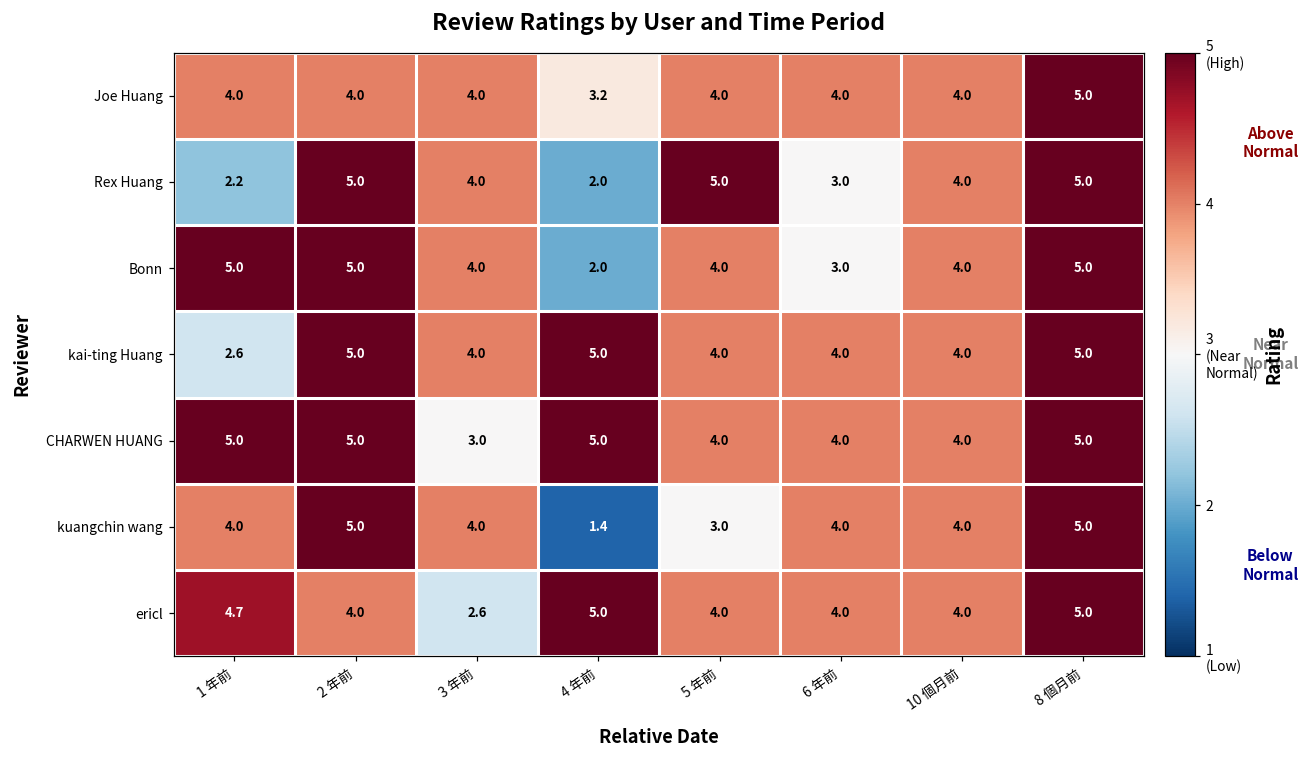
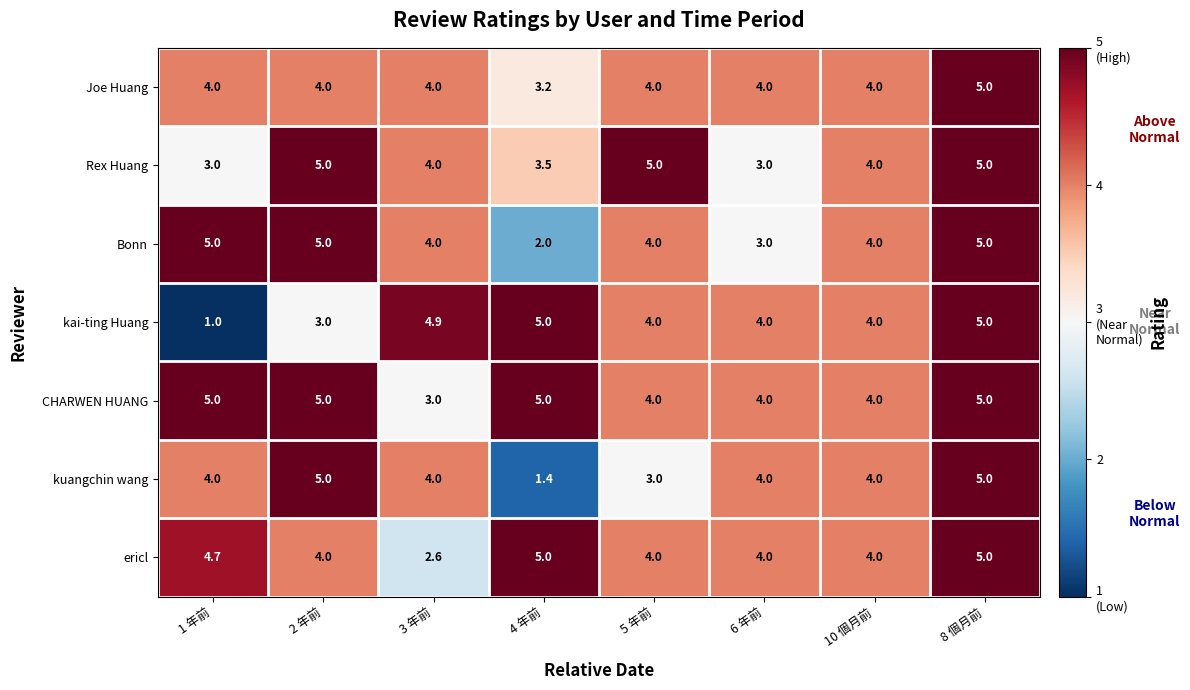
  {
    "Joe Huang": {
      "1 年前": 4.0,
      "2 年前": 4.0,
      "3 年前": 4.0,
      "4 年前": 3.2,
      "5 年前": 4.0,
      "6 年前": 4.0,
      "10 個月前": 4.0,
      "8 個月前": 5.0
    },
    "Rex Huang": {
-     "1 年前": 2.2,
+     "1 年前": 3.0,
      "2 年前": 5.0,
      "3 年前": 4.0,
-     "4 年前": 2.0,
+     "4 年前": 3.5,
      "5 年前": 5.0,
      "6 年前": 3.0,
      "10 個月前": 4.0,
      "8 個月前": 5.0
    },
    "Bonn": {
      "1 年前": 5.0,
      "2 年前": 5.0,
      "3 年前": 4.0,
      "4 年前": 2.0,
      "5 年前": 4.0,
      "6 年前": 3.0,
      "10 個月前": 4.0,
      "8 個月前": 5.0
    },
    "kai-ting Huang": {
-     "1 年前": 2.6,
-     "2 年前": 5.0,
-     "3 年前": 4.0,
+     "1 年前": 1.0,
+     "2 年前": 3.0,
+     "3 年前": 4.9,
      "4 年前": 5.0,
      "5 年前": 4.0,
      "6 年前": 4.0,
      "10 個月前": 4.0,
      "8 個月前": 5.0
    },
    "CHARWEN HUANG": {
      "1 年前": 5.0,
      "2 年前": 5.0,
      "3 年前": 3.0,
      "4 年前": 5.0,
      "5 年前": 4.0,
      "6 年前": 4.0,
      "10 個月前": 4.0,
      "8 個月前": 5.0
    },
    "kuangchin wang": {
      "1 年前": 4.0,
      "2 年前": 5.0,
      "3 年前": 4.0,
      "4 年前": 1.4,
      "5 年前": 3.0,
      "6 年前": 4.0,
      "10 個月前": 4.0,
      "8 個月前": 5.0
    },
    "ericl": {
      "1 年前": 4.7,
      "2 年前": 4.0,
      "3 年前": 2.6,
      "4 年前": 5.0,
      "5 年前": 4.0,
      "6 年前": 4.0,
      "10 個月前": 4.0,
      "8 個月前": 5.0
    }
  }
